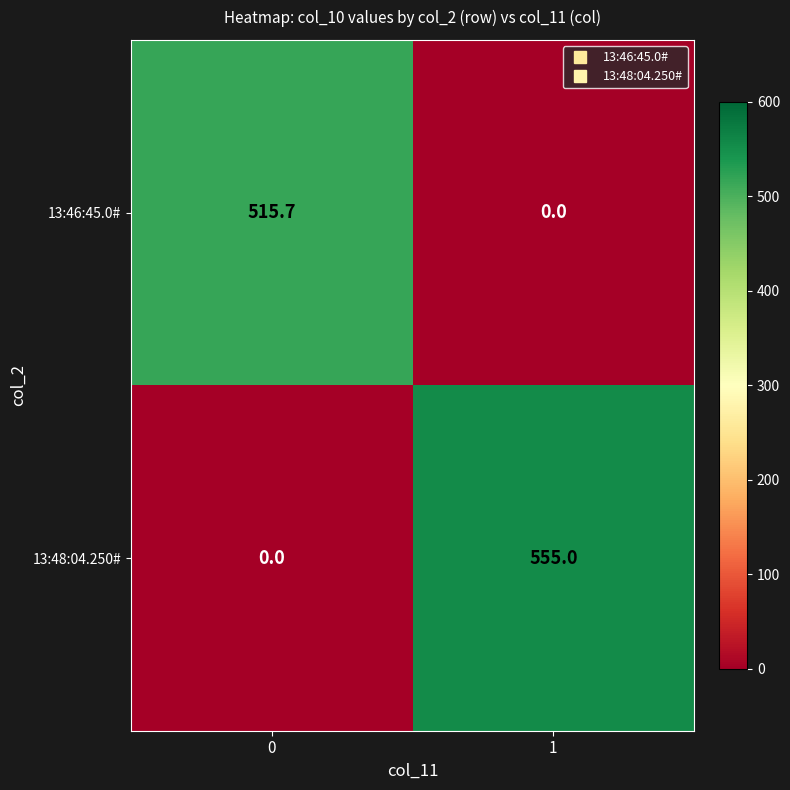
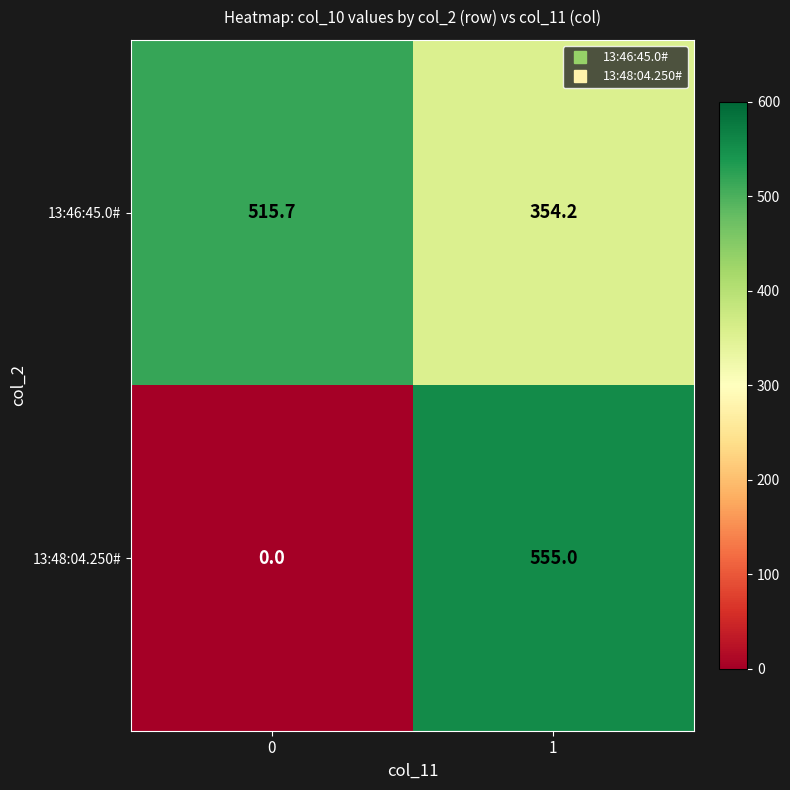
  {
    "13:46:45.0#": {
      "0": 515.7,
-     "1": 0.0
+     "1": 354.2
    },
    "13:48:04.250#": {
      "0": 0.0,
      "1": 555.0
    }
  }
